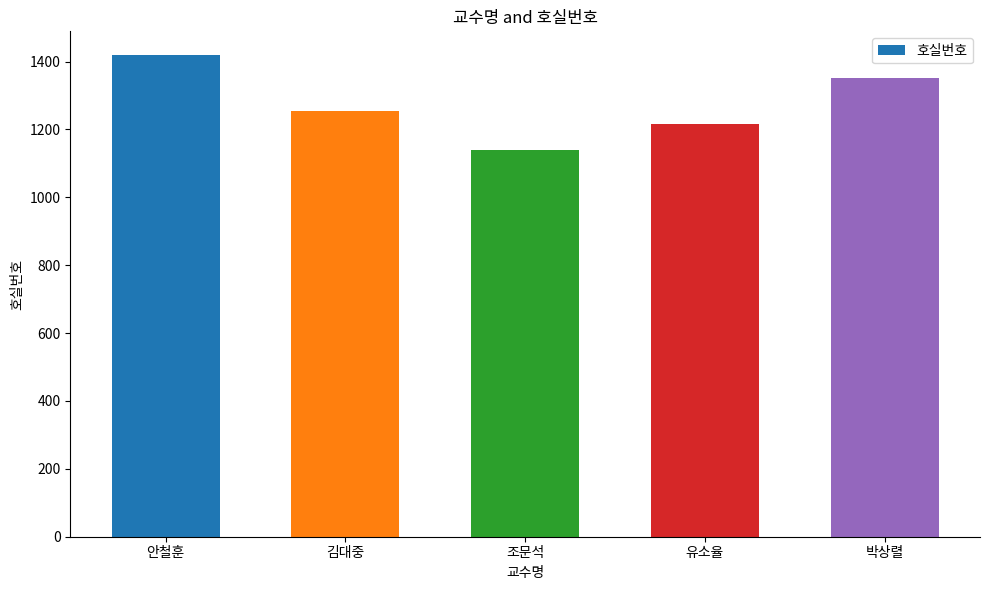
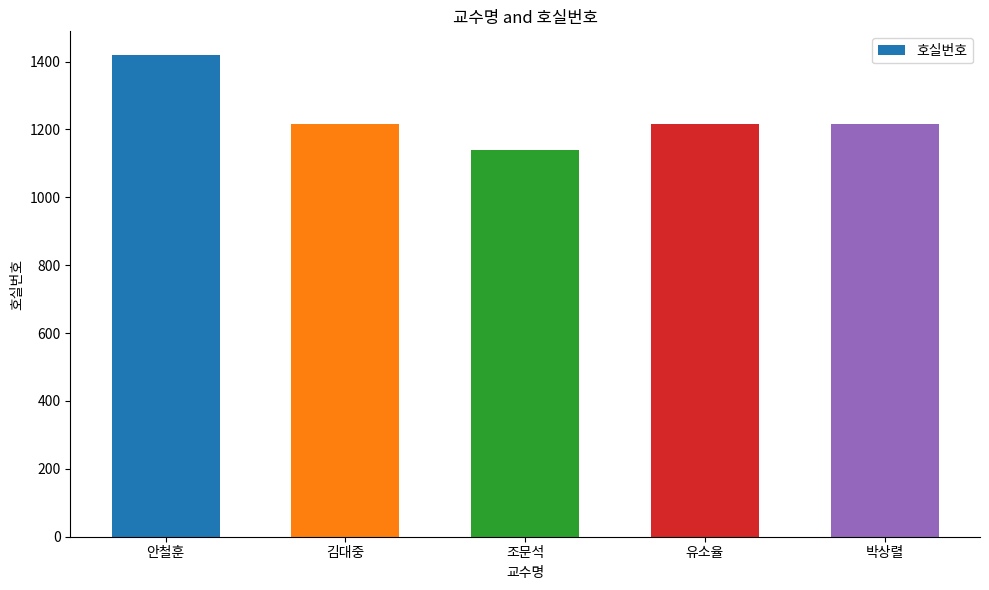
  {
    "안철훈": 1420,
-   "김대중": 1260,
+   "김대중": 1220,
    "조문석": 1140,
    "유소율": 1220,
-   "박상렬": 1350
+   "박상렬": 1220
  }
